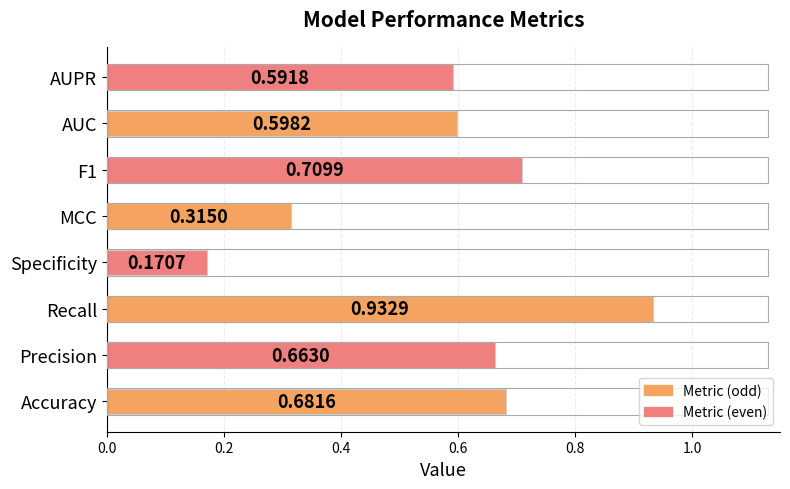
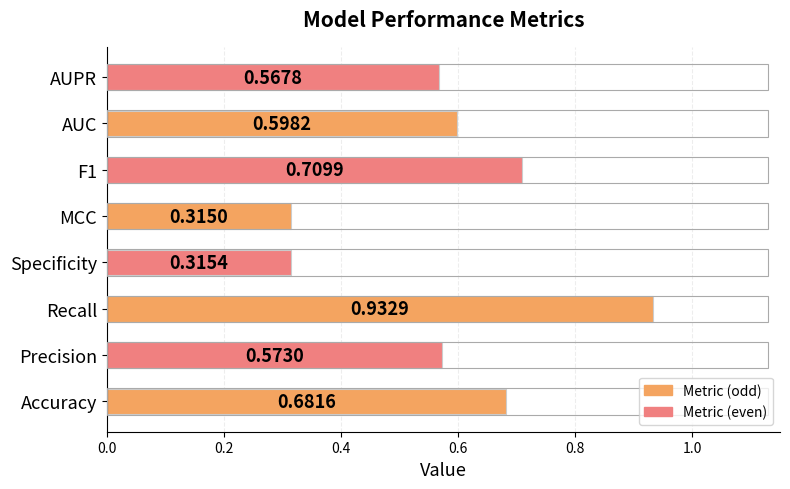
  {
-   "AUPR": 0.5918,
+   "AUPR": 0.5678,
    "AUC": 0.5982,
    "F1": 0.7099,
    "MCC": 0.3150,
-   "Specificity": 0.1707,
+   "Specificity": 0.3154,
    "Recall": 0.9329,
-   "Precision": 0.6630,
+   "Precision": 0.5730,
    "Accuracy": 0.6816
  }
